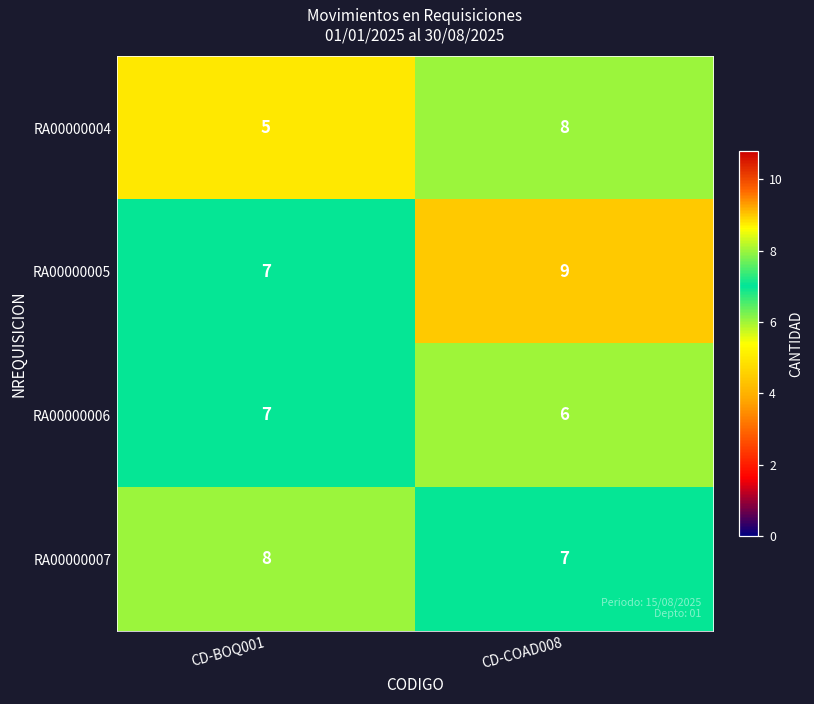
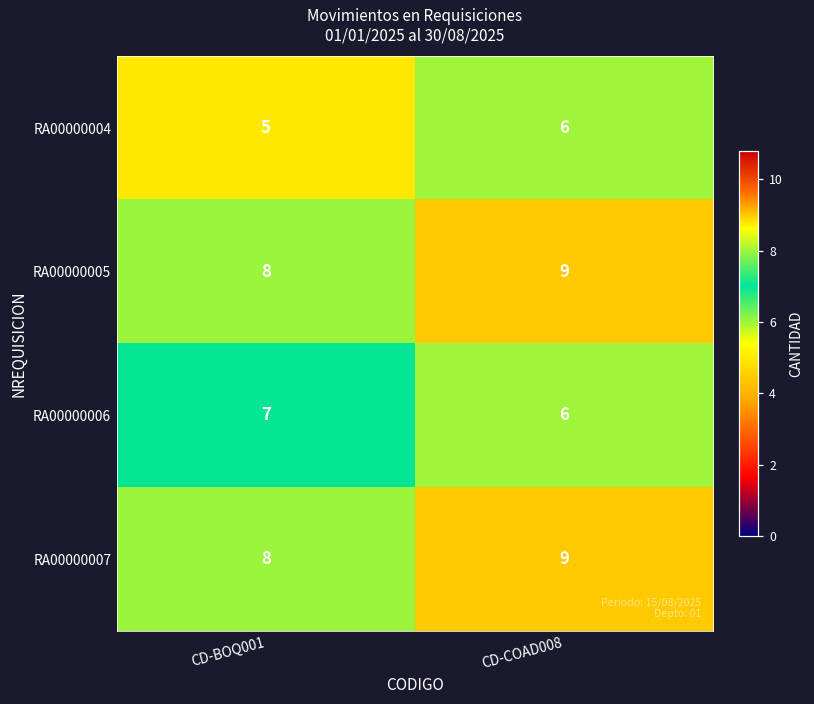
  {
    "RA00000004": {
      "CD-BOQ001": 5,
-     "CD-COAD008": 8
+     "CD-COAD008": 6
    },
    "RA00000005": {
-     "CD-BOQ001": 7,
+     "CD-BOQ001": 8,
      "CD-COAD008": 9
    },
    "RA00000006": {
      "CD-BOQ001": 7,
      "CD-COAD008": 6
    },
    "RA00000007": {
      "CD-BOQ001": 8,
-     "CD-COAD008": 7
+     "CD-COAD008": 9
    }
  }
